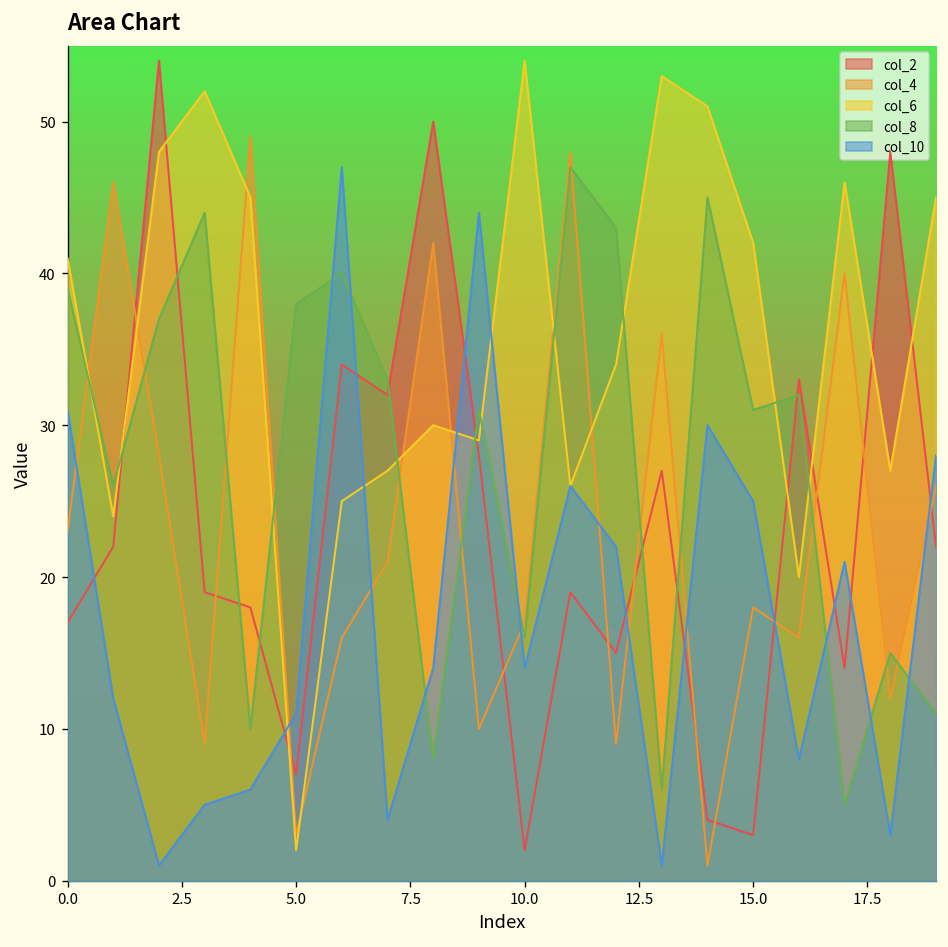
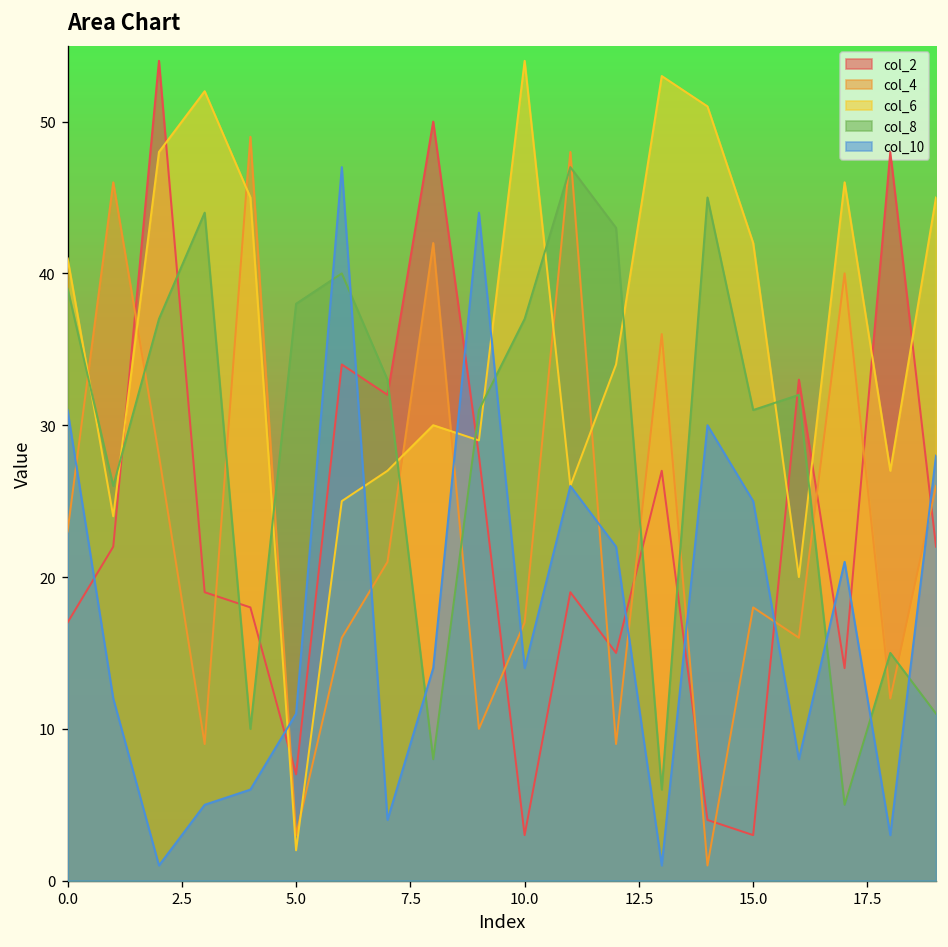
  {
    "col_2": {
      "0.0": 17,
      "5.0": 7,
-     "10.0": 2,
+     "10.0": 3,
      "15.0": 3
    },
    "col_8": {
      "0.0": 39,
      "5.0": 38,
-     "10.0": 16,
+     "10.0": 37,
      "15.0": 31
    },
    "col_10": {
      "0.0": 31,
      "5.0": 11,
      "10.0": 14,
      "15.0": 25
    }
  }
